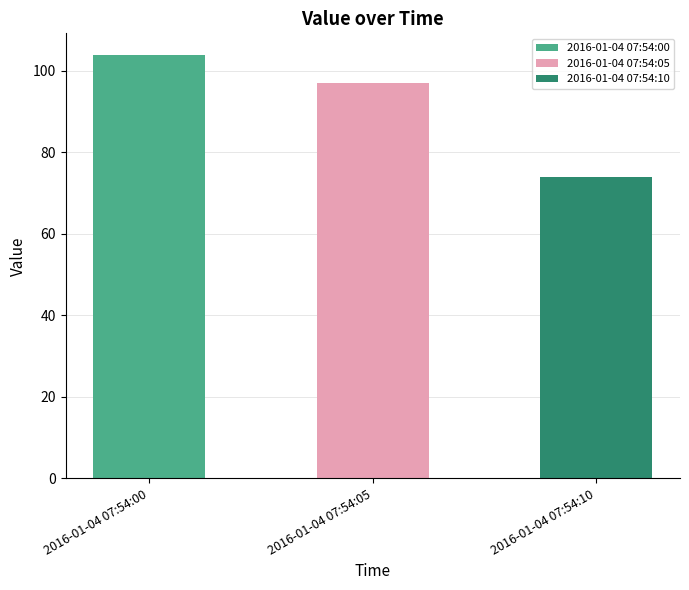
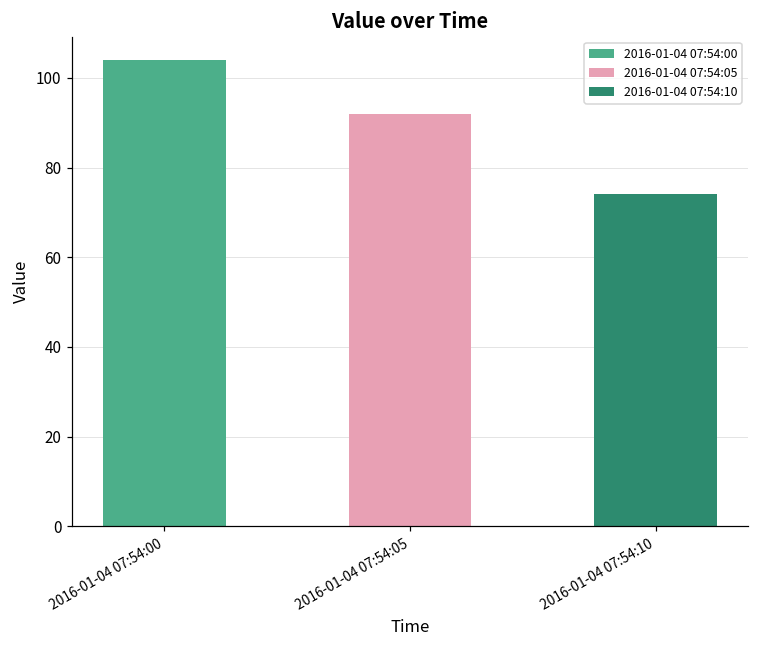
  {
    "2016-01-04 07:54:00": 104,
-   "2016-01-04 07:54:05": 97,
+   "2016-01-04 07:54:05": 92,
    "2016-01-04 07:54:10": 74
  }
